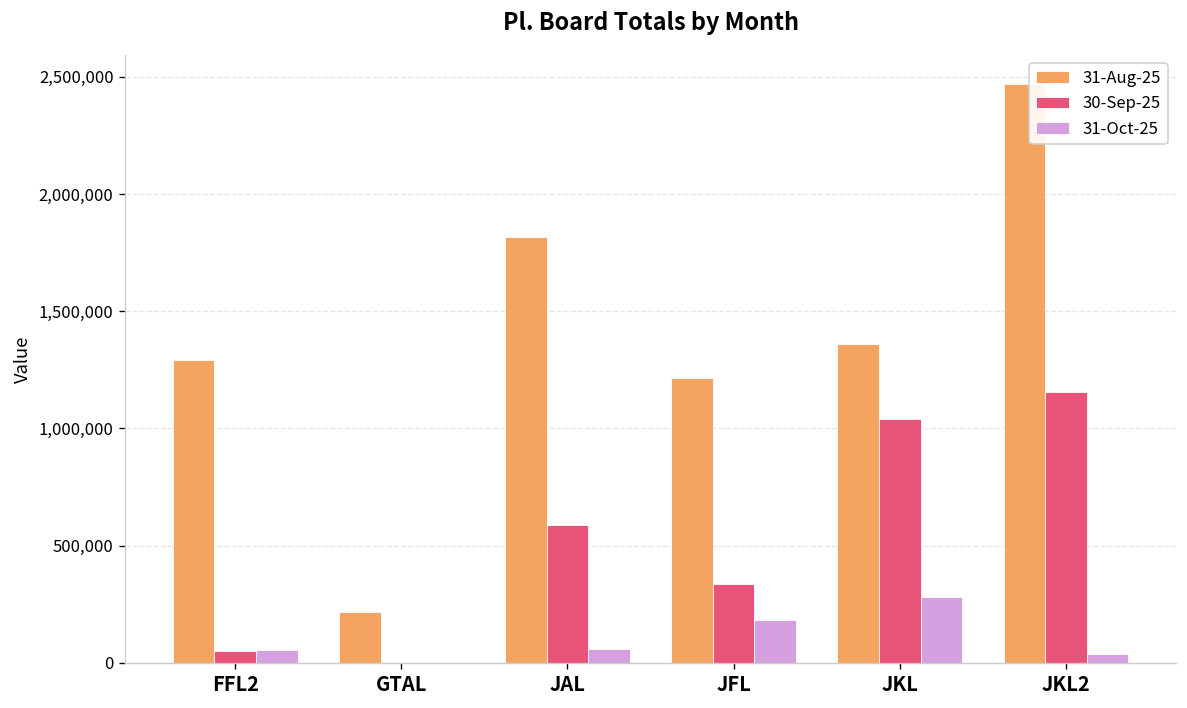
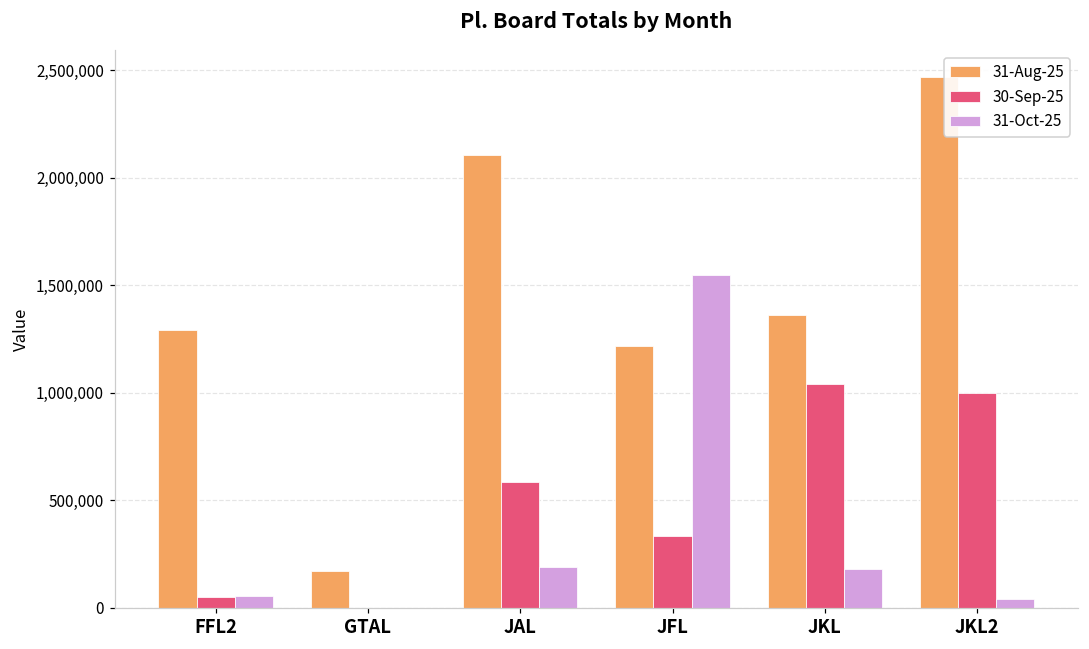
  {
    "31-Aug-25": {
      "FFL2": "1,290,000",
-     "GTAL": "220,000",
-     "JAL": "1,810,000",
+     "GTAL": "170,000",
+     "JAL": "2,110,000",
      "JFL": "1,220,000",
      "JKL": "1,360,000",
      "JKL2": "2,470,000"
    },
    "30-Sep-25": {
      "FFL2": "50,000",
      "GTAL": "0",
      "JAL": "590,000",
      "JFL": "330,000",
      "JKL": "1,040,000",
-     "JKL2": "1,160,000"
+     "JKL2": "1,000,000"
    },
    "31-Oct-25": {
      "FFL2": "50,000",
      "GTAL": "0",
-     "JAL": "60,000",
-     "JFL": "180,000",
-     "JKL": "280,000",
+     "JAL": "190,000",
+     "JFL": "1,550,000",
+     "JKL": "180,000",
      "JKL2": "40,000"
    }
  }
